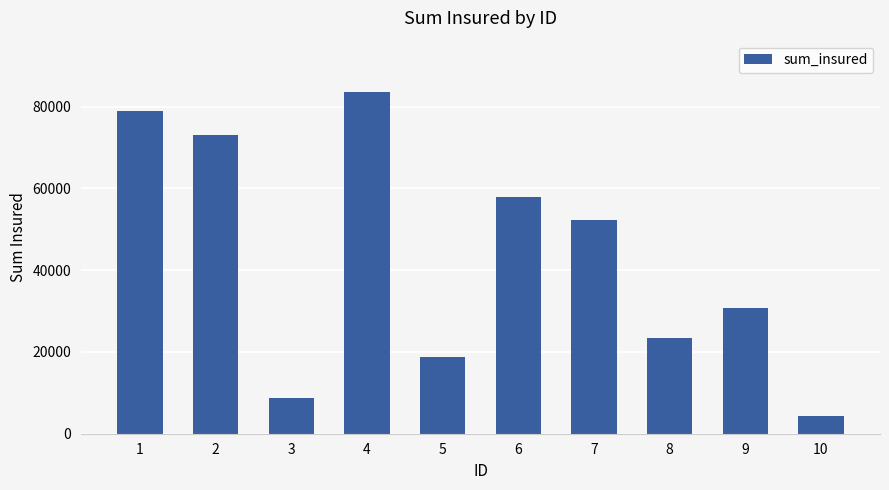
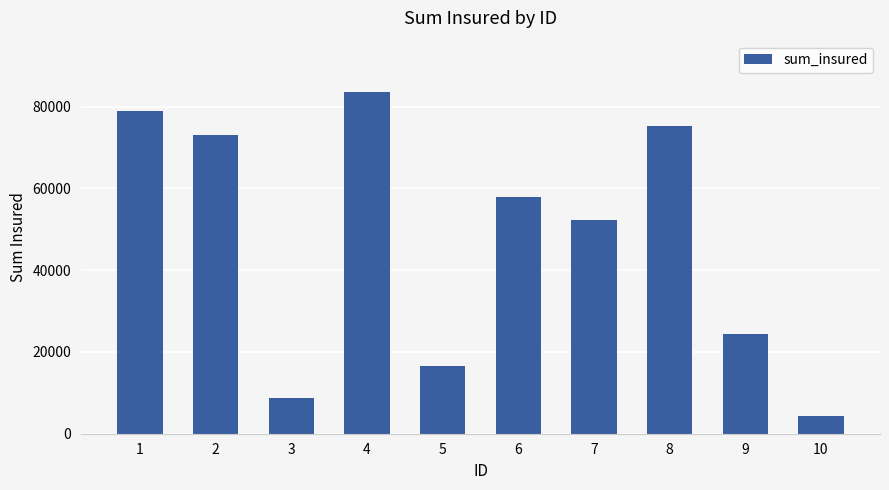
  {
    "1": 79000,
    "2": 73000,
    "3": 9000,
    "4": 84000,
-   "5": 19000,
+   "5": 17000,
    "6": 58000,
    "7": 52000,
-   "8": 23000,
-   "9": 31000,
+   "8": 75000,
+   "9": 24000,
    "10": 4000
  }
